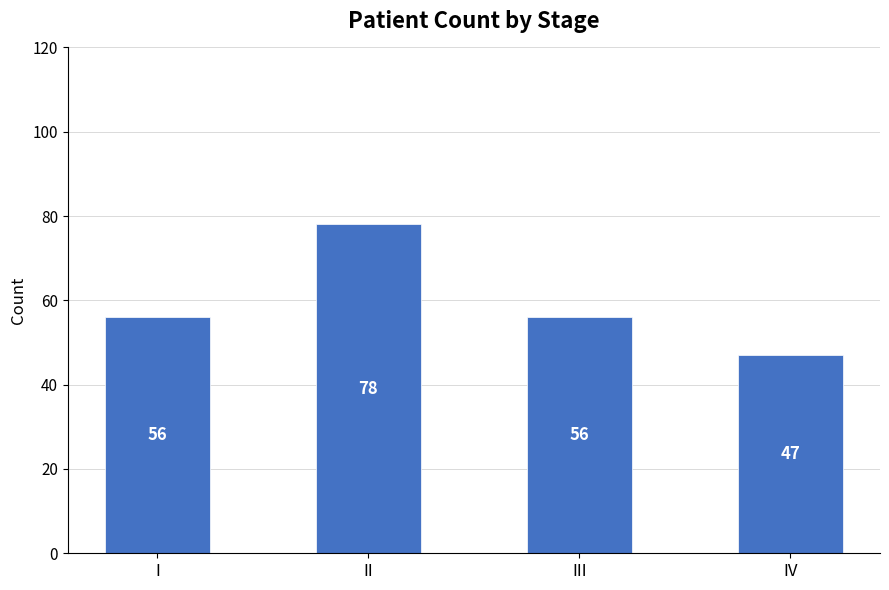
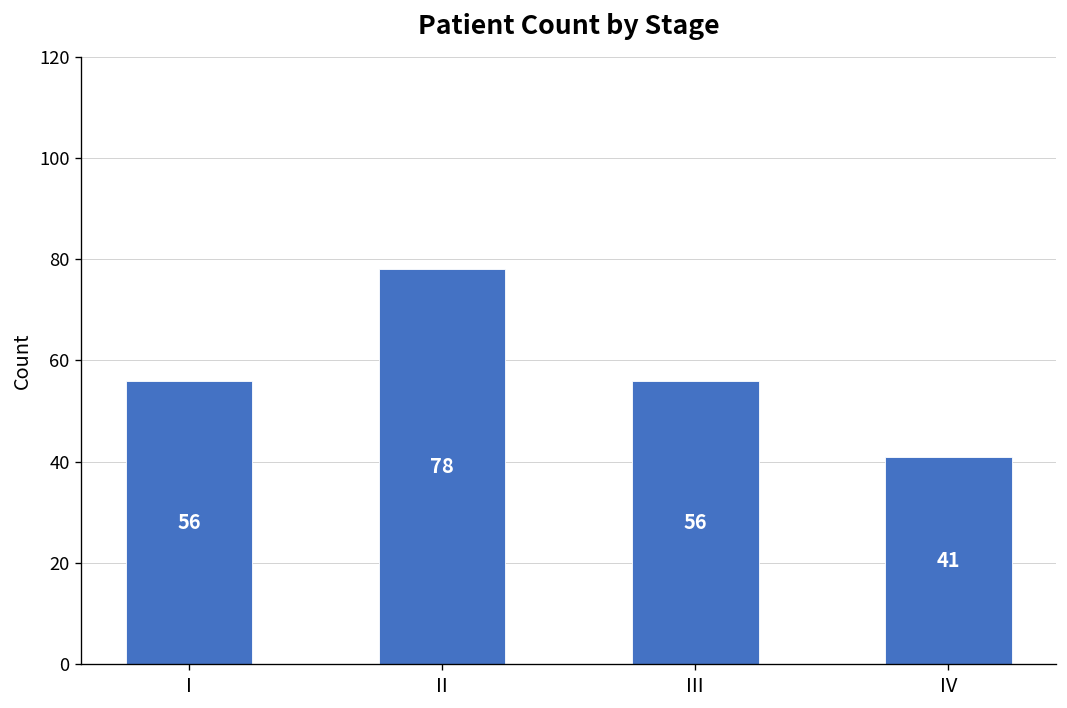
  {
    "I": 56,
    "II": 78,
    "III": 56,
-   "IV": 47
+   "IV": 41
  }
